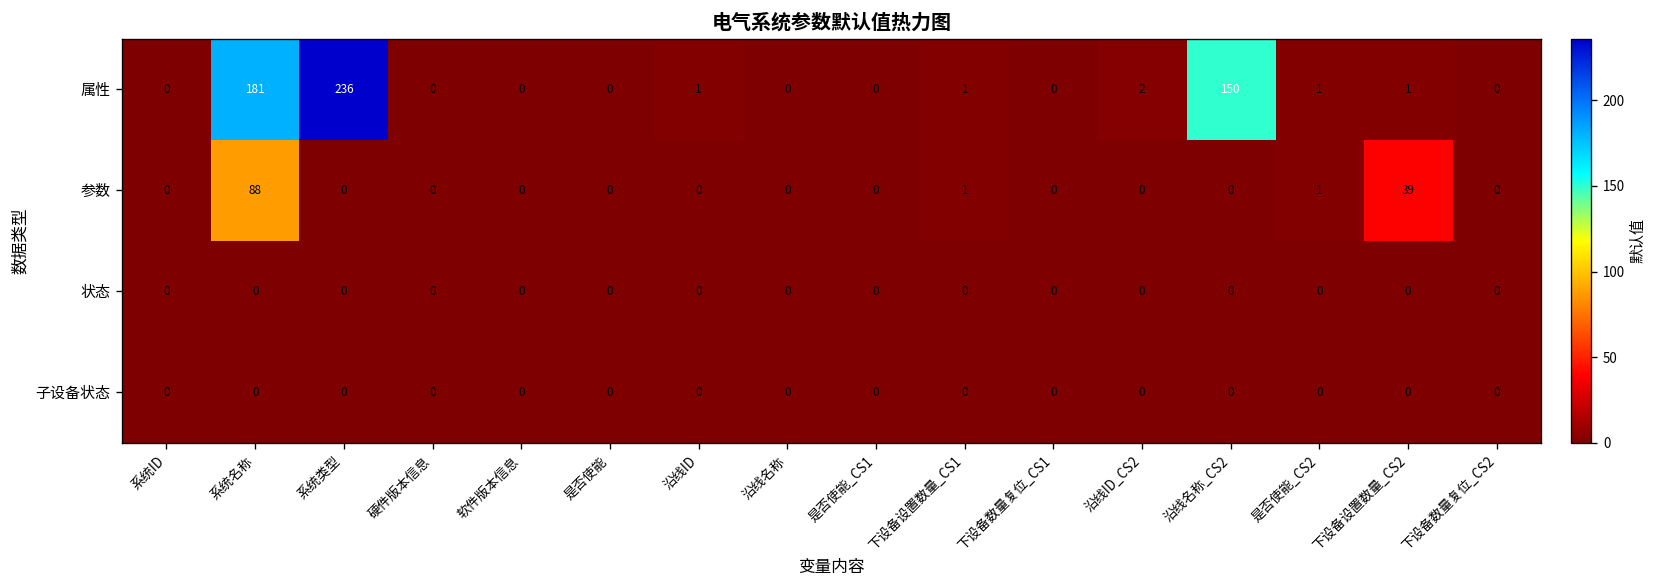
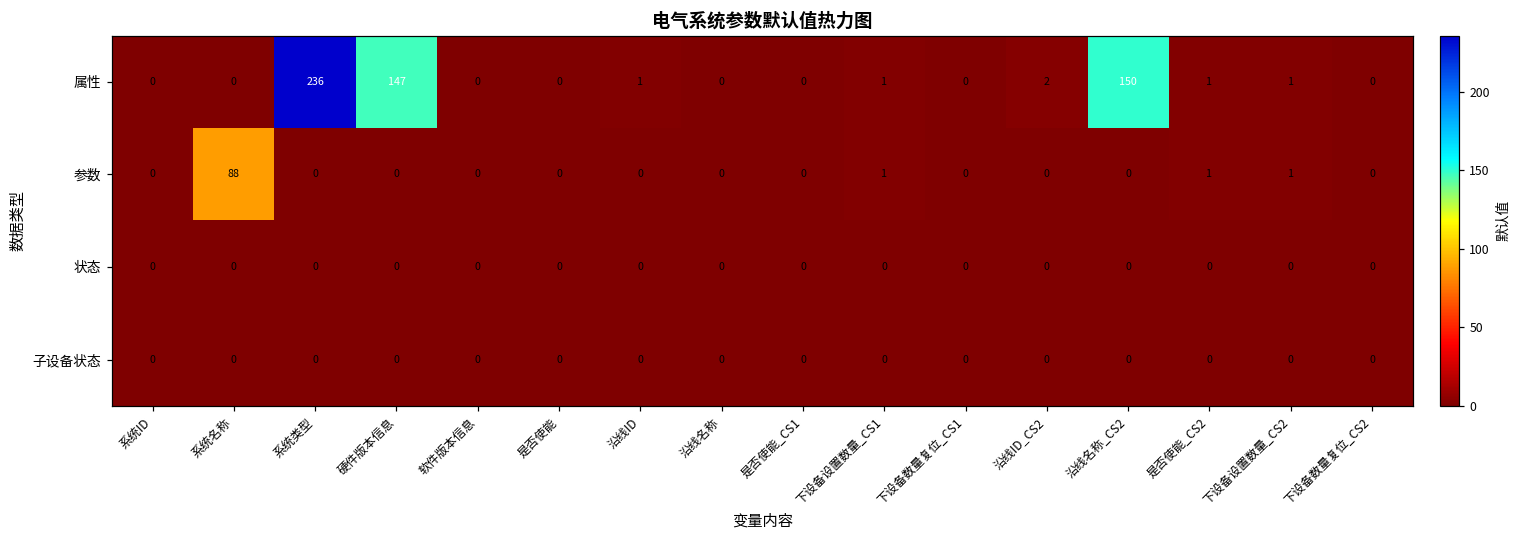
  {
    "属性": {
      "系统ID": 0,
-     "系统名称": 181,
+     "系统名称": 0,
      "系统类型": 236,
-     "硬件版本信息": 0,
+     "硬件版本信息": 147,
      "软件版本信息": 0,
      "是否使能": 0,
      "沿线ID": 1,
      "沿线名称": 0,
      "是否使能_CS1": 0,
      "下设备设置数量_CS1": 1,
      "下设备数量复位_CS1": 0,
      "沿线ID_CS2": 2,
      "沿线名称_CS2": 150,
      "是否使能_CS2": 1,
      "下设备设置数量_CS2": 1,
      "下设备数量复位_CS2": 0
    },
    "参数": {
      "系统ID": 0,
      "系统名称": 88,
      "系统类型": 0,
      "硬件版本信息": 0,
      "软件版本信息": 0,
      "是否使能": 0,
      "沿线ID": 0,
      "沿线名称": 0,
      "是否使能_CS1": 0,
      "下设备设置数量_CS1": 1,
      "下设备数量复位_CS1": 0,
      "沿线ID_CS2": 0,
      "沿线名称_CS2": 0,
      "是否使能_CS2": 1,
-     "下设备设置数量_CS2": 39,
+     "下设备设置数量_CS2": 1,
      "下设备数量复位_CS2": 0
    },
    "状态": {
      "系统ID": 0,
      "系统名称": 0,
      "系统类型": 0,
      "硬件版本信息": 0,
      "软件版本信息": 0,
      "是否使能": 0,
      "沿线ID": 0,
      "沿线名称": 0,
      "是否使能_CS1": 0,
      "下设备设置数量_CS1": 0,
      "下设备数量复位_CS1": 0,
      "沿线ID_CS2": 0,
      "沿线名称_CS2": 0,
      "是否使能_CS2": 0,
      "下设备设置数量_CS2": 0,
      "下设备数量复位_CS2": 0
    },
    "子设备状态": {
      "系统ID": 0,
      "系统名称": 0,
      "系统类型": 0,
      "硬件版本信息": 0,
      "软件版本信息": 0,
      "是否使能": 0,
      "沿线ID": 0,
      "沿线名称": 0,
      "是否使能_CS1": 0,
      "下设备设置数量_CS1": 0,
      "下设备数量复位_CS1": 0,
      "沿线ID_CS2": 0,
      "沿线名称_CS2": 0,
      "是否使能_CS2": 0,
      "下设备设置数量_CS2": 0,
      "下设备数量复位_CS2": 0
    }
  }
